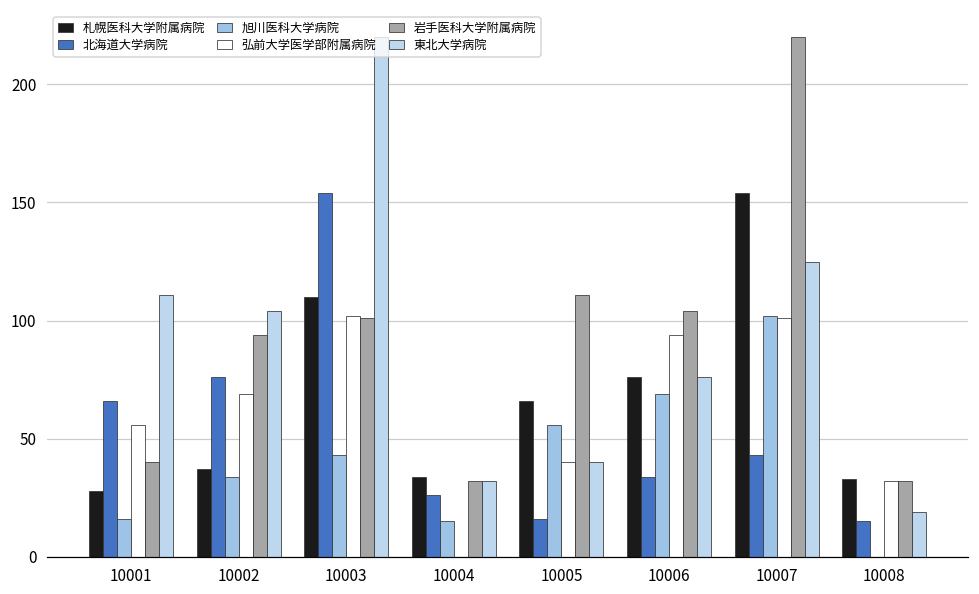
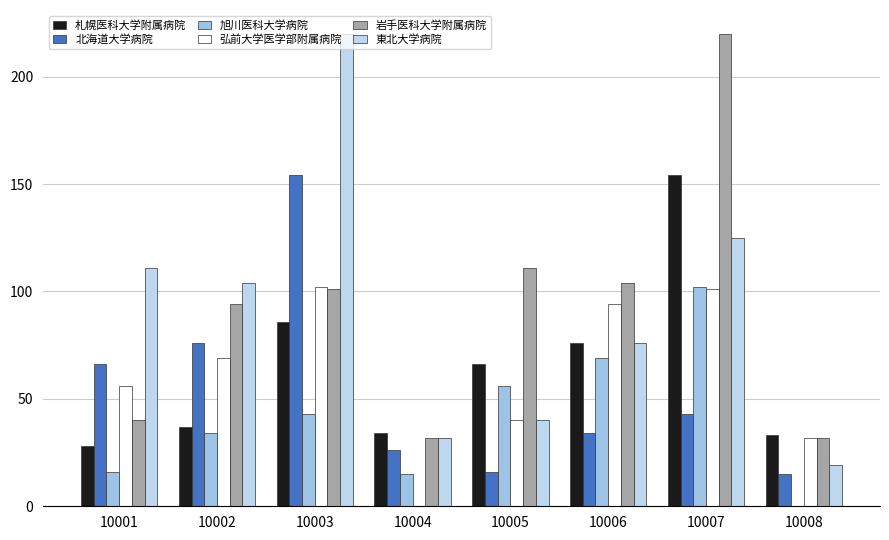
  {
    "札幌医科大学附属病院": {
      "10001": 28,
      "10002": 37,
-     "10003": 110,
+     "10003": 86,
      "10004": 34,
      "10005": 66,
      "10006": 76,
      "10007": 154,
      "10008": 33
    },
    "北海道大学病院": {
      "10001": 66,
      "10002": 76,
      "10003": 154,
      "10004": 26,
      "10005": 16,
      "10006": 34,
      "10007": 43,
      "10008": 15
    },
    "弘前大学医学部附属病院": {
      "10001": 56,
      "10002": 69,
      "10003": 102,
      "10004": 0,
      "10005": 40,
      "10006": 94,
      "10007": 101,
      "10008": 32
    },
    "岩手医科大学附属病院": {
      "10001": 40,
      "10002": 94,
      "10003": 101,
      "10004": 32,
      "10005": 111,
      "10006": 104,
      "10007": 220,
      "10008": 32
    }
  }
